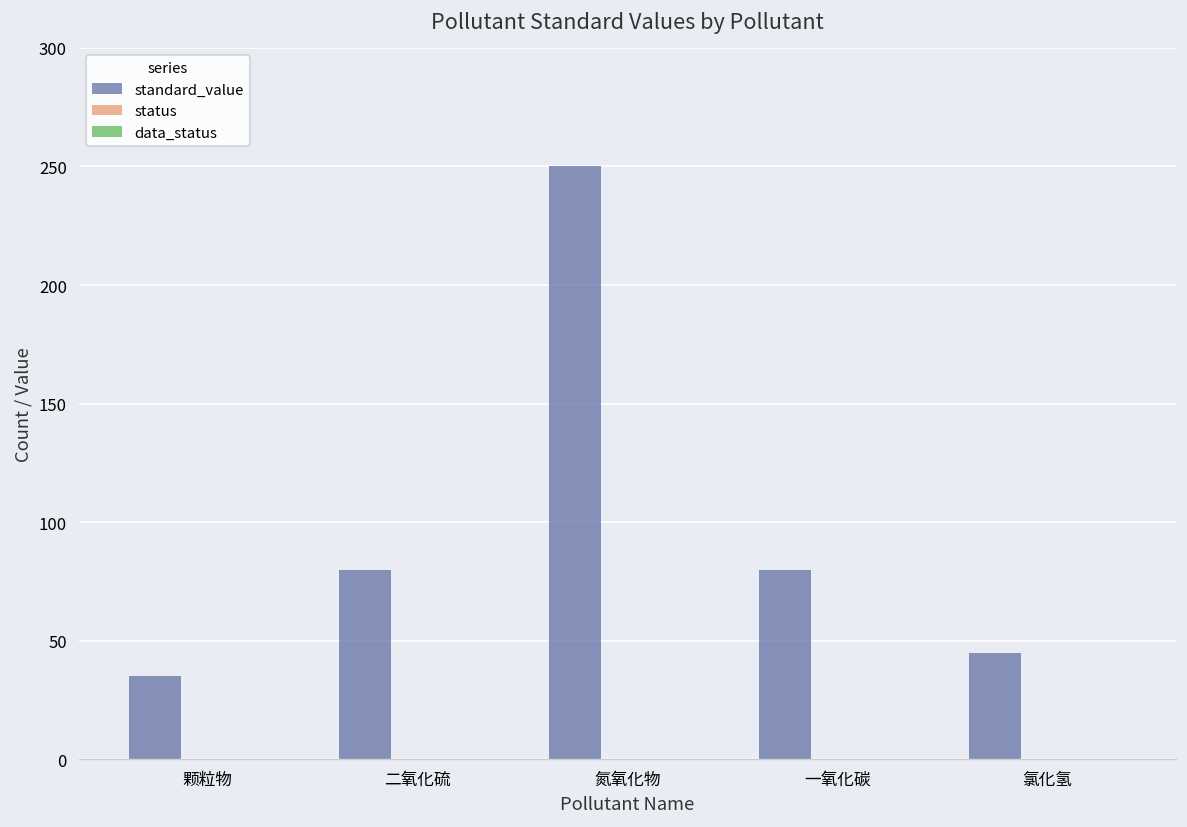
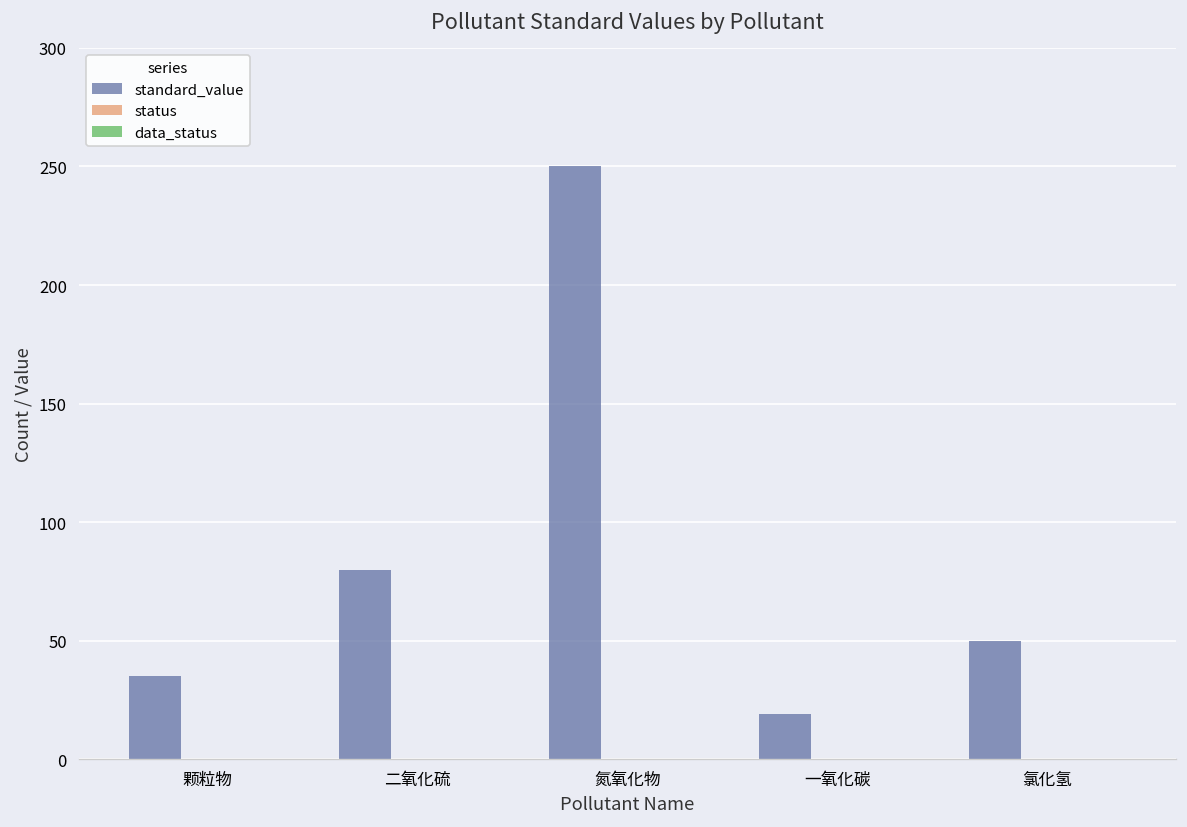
  {
    "standard_value": {
      "颗粒物": 35,
      "二氧化硫": 80,
      "氮氧化物": 250,
-     "一氧化碳": 80,
-     "氯化氢": 45
+     "一氧化碳": 19,
+     "氯化氢": 50
    },
    "status": {
      "颗粒物": 0,
      "二氧化硫": 0,
      "氮氧化物": 0,
      "一氧化碳": 0,
      "氯化氢": 0
    },
    "data_status": {
      "颗粒物": 0,
      "二氧化硫": 0,
      "氮氧化物": 0,
      "一氧化碳": 0,
      "氯化氢": 0
    }
  }
